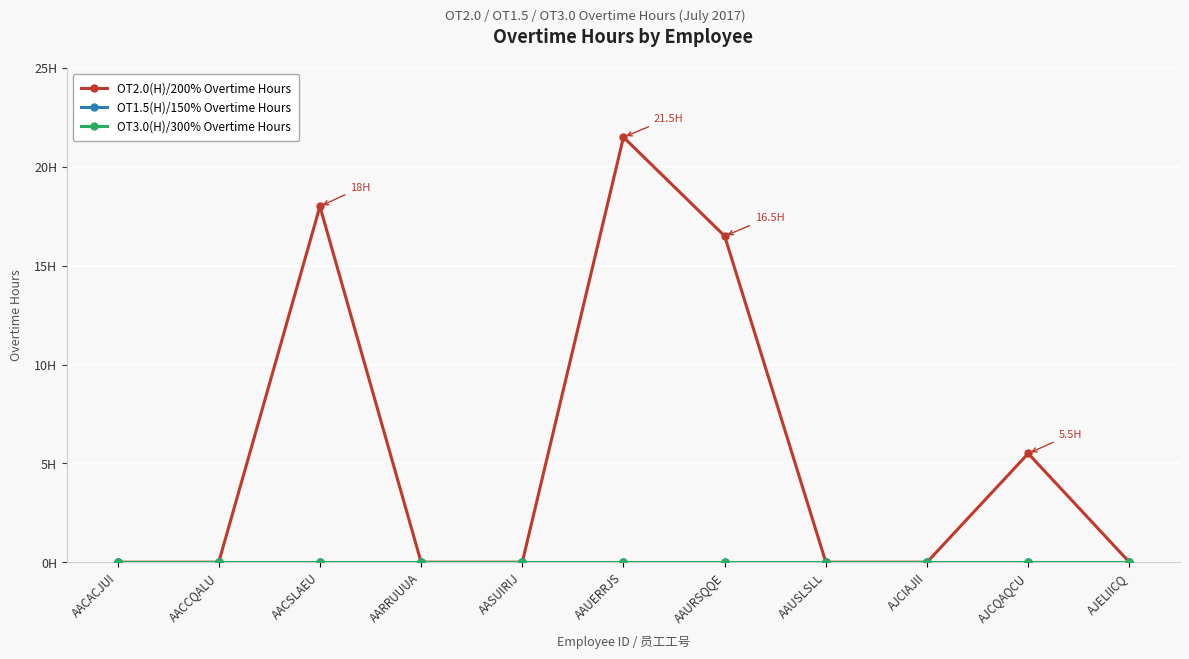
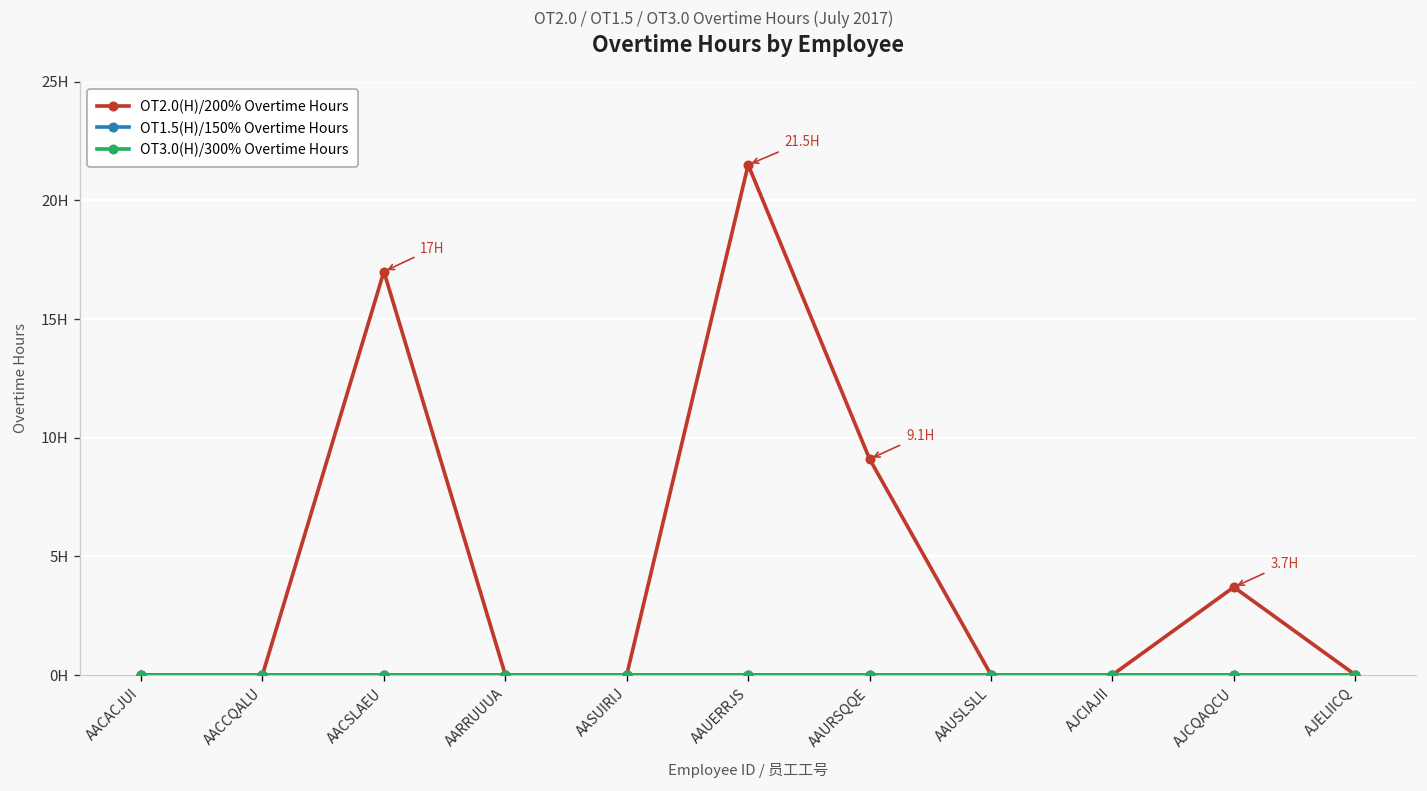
  {
    "OT2.0(H)/200% Overtime Hours": {
-     "AACSLAEU": "18H",
+     "AACSLAEU": "17H",
      "AAUERRJS": "21.5H",
-     "AAURSQQE": "16.5H",
-     "AJCQAQCU": "5.5H"
+     "AAURSQQE": "9.1H",
+     "AJCQAQCU": "3.7H"
    },
    "OT3.0(H)/300% Overtime Hours": {
      "AACSLAEU": "0.0H",
      "AAUERRJS": "0.0H",
      "AAURSQQE": "0.0H",
      "AJCQAQCU": "0.0H"
    }
  }
